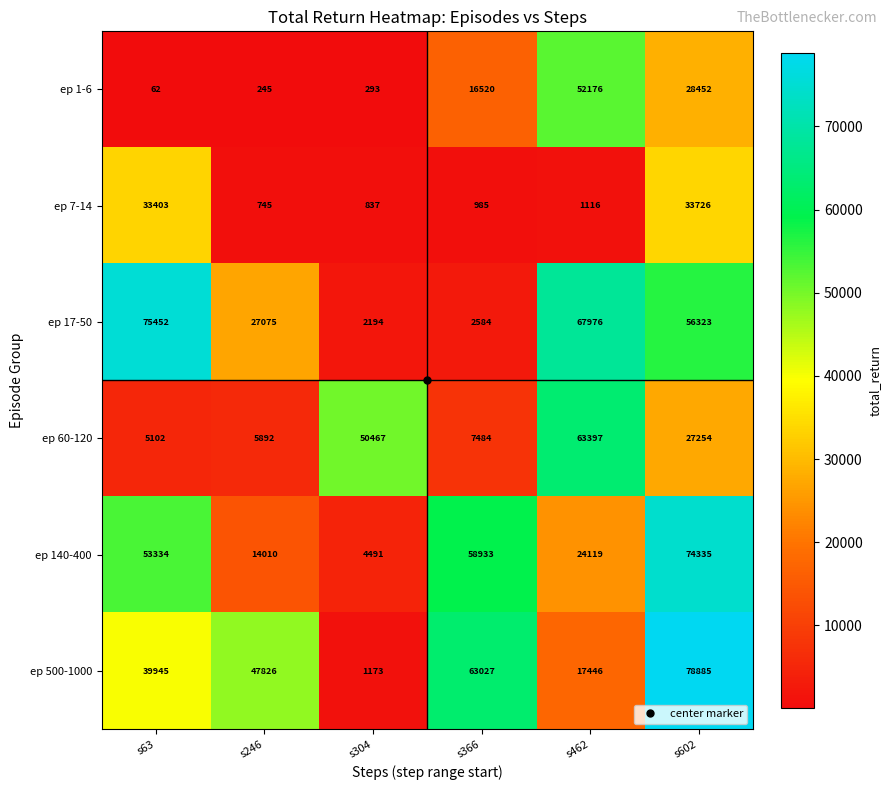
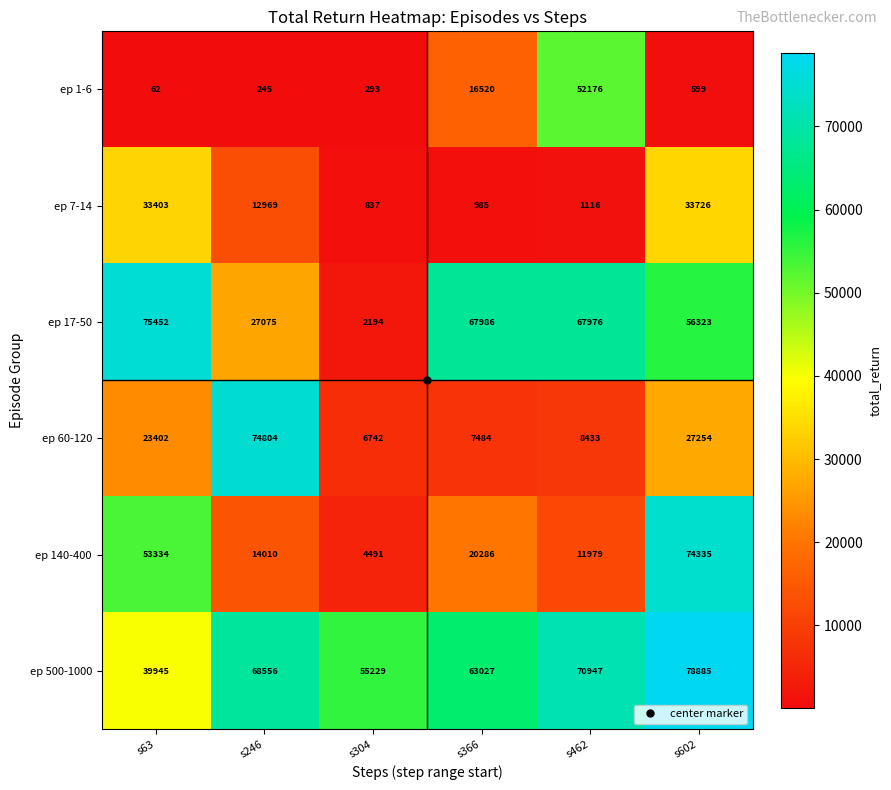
  {
    "ep 1-6": {
      "s63": 62,
      "s246": 245,
      "s304": 293,
      "s366": 16520,
      "s462": 52176,
-     "s602": 28452
+     "s602": 599
    },
    "ep 7-14": {
      "s63": 33403,
-     "s246": 745,
+     "s246": 12969,
      "s304": 837,
      "s366": 985,
      "s462": 1116,
      "s602": 33726
    },
    "ep 17-50": {
      "s63": 75452,
      "s246": 27075,
      "s304": 2194,
-     "s366": 2584,
+     "s366": 67986,
      "s462": 67976,
      "s602": 56323
    },
    "ep 60-120": {
-     "s63": 5102,
-     "s246": 5892,
-     "s304": 50467,
+     "s63": 23402,
+     "s246": 74804,
+     "s304": 6742,
      "s366": 7484,
-     "s462": 63397,
+     "s462": 8433,
      "s602": 27254
    },
    "ep 140-400": {
      "s63": 53334,
      "s246": 14010,
      "s304": 4491,
-     "s366": 58933,
-     "s462": 24119,
+     "s366": 20286,
+     "s462": 11979,
      "s602": 74335
    },
    "ep 500-1000": {
      "s63": 39945,
-     "s246": 47826,
-     "s304": 1173,
+     "s246": 68556,
+     "s304": 55229,
      "s366": 63027,
-     "s462": 17446,
+     "s462": 70947,
      "s602": 78885
    }
  }
